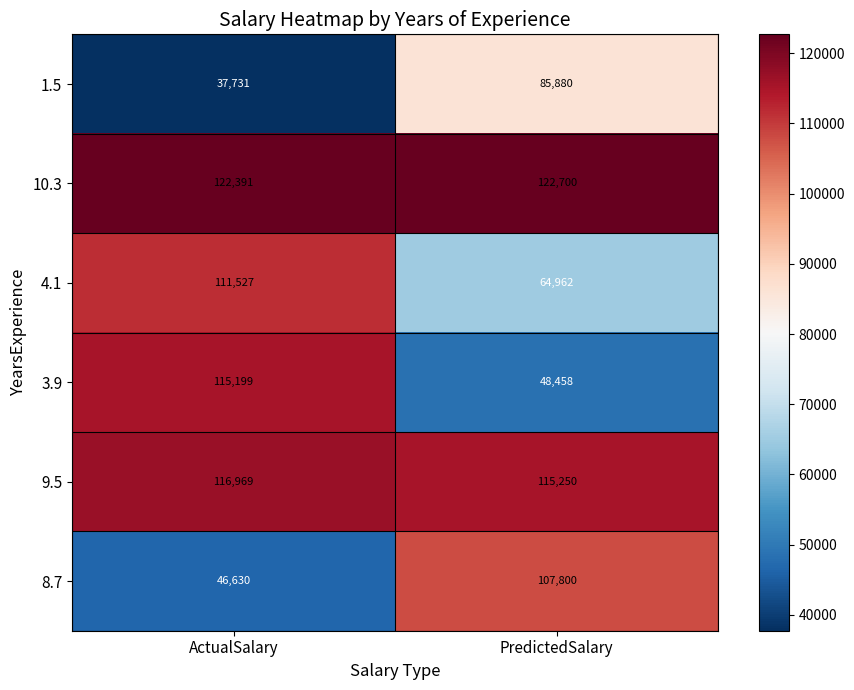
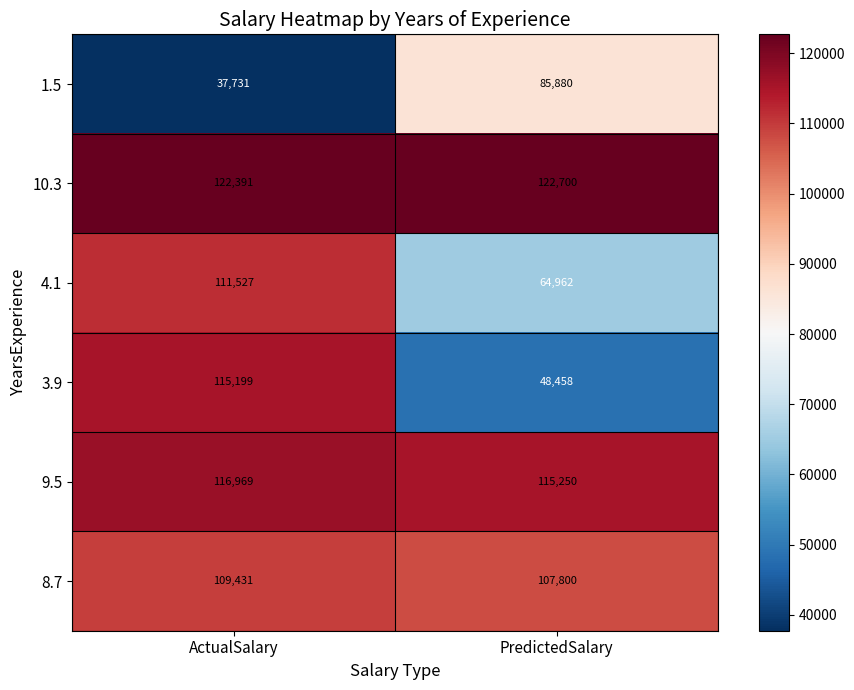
  {
    "1.5": {
      "ActualSalary": "37,731",
      "PredictedSalary": "85,880"
    },
    "10.3": {
      "ActualSalary": "122,391",
      "PredictedSalary": "122,700"
    },
    "4.1": {
      "ActualSalary": "111,527",
      "PredictedSalary": "64,962"
    },
    "3.9": {
      "ActualSalary": "115,199",
      "PredictedSalary": "48,458"
    },
    "9.5": {
      "ActualSalary": "116,969",
      "PredictedSalary": "115,250"
    },
    "8.7": {
-     "ActualSalary": "46,630",
+     "ActualSalary": "109,431",
      "PredictedSalary": "107,800"
    }
  }
